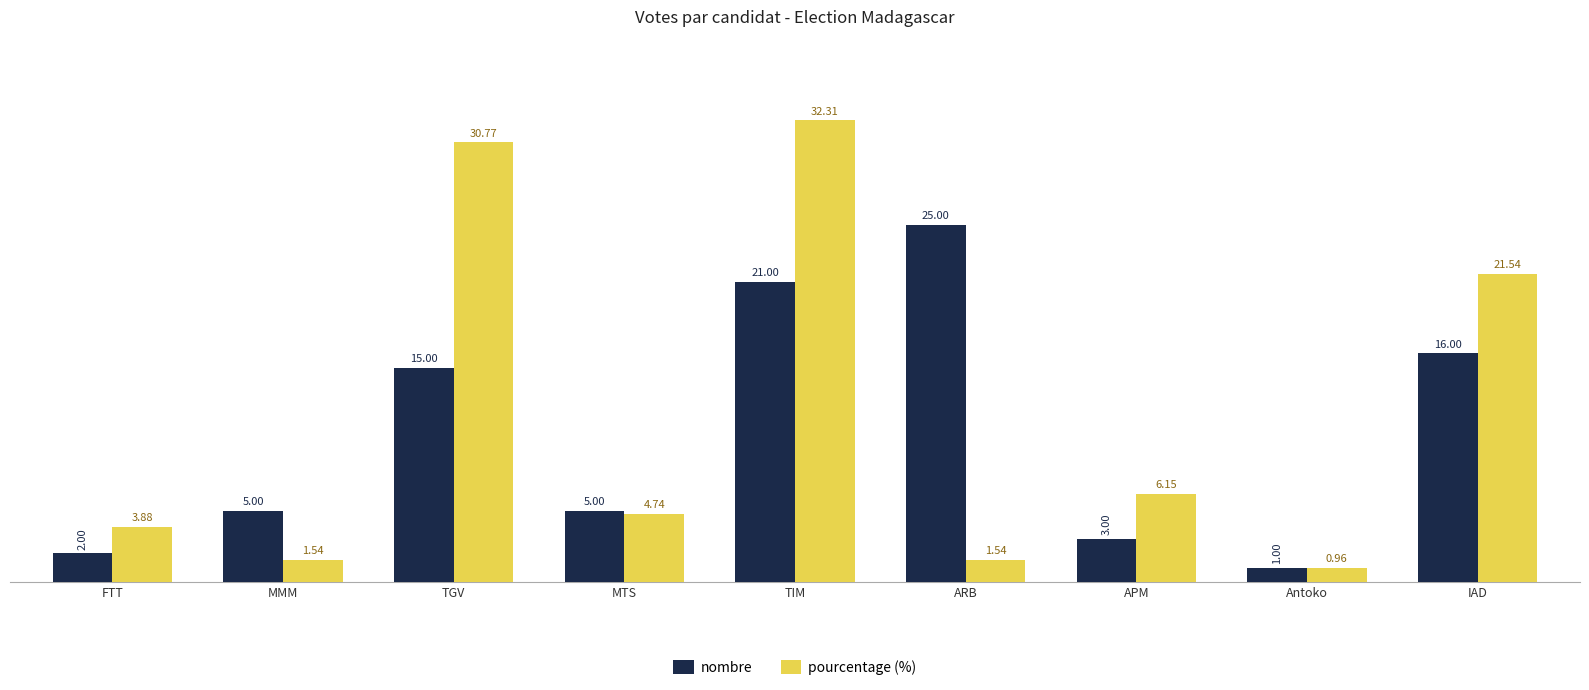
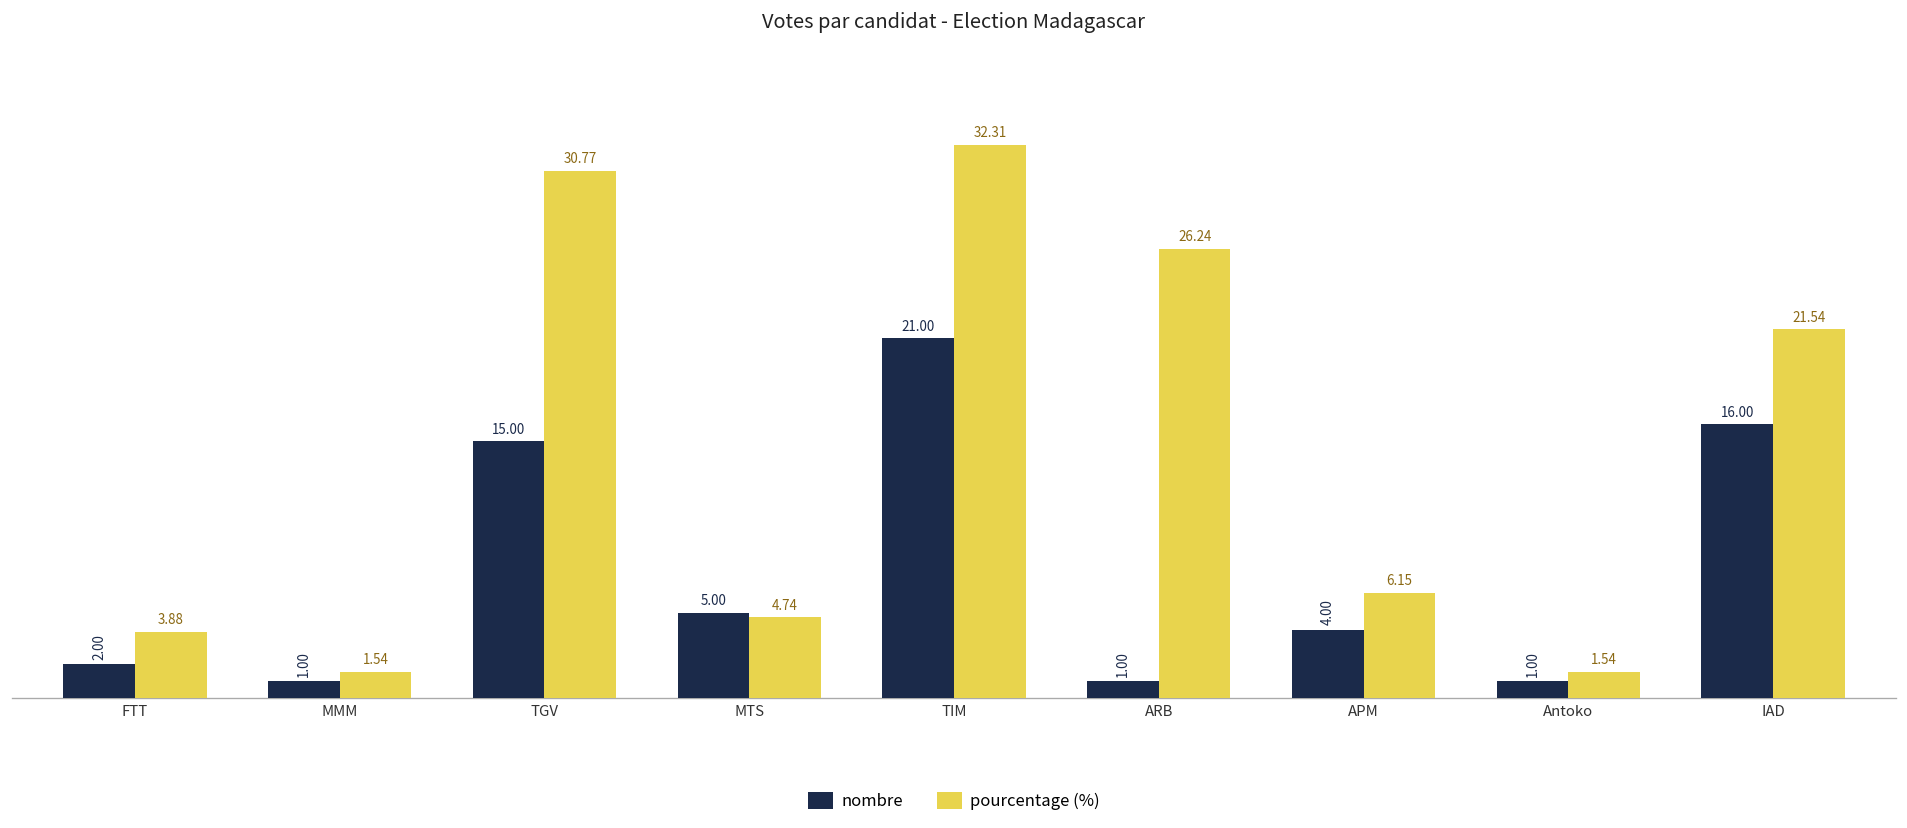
  {
    "nombre": {
      "FTT": 2.00,
-     "MMM": 5.00,
+     "MMM": 1.00,
      "TGV": 15.00,
      "MTS": 5.00,
      "TIM": 21.00,
-     "ARB": 25.00,
-     "APM": 3.00,
+     "ARB": 1.00,
+     "APM": 4.00,
      "Antoko": 1.00,
      "IAD": 16.00
    },
    "pourcentage (%)": {
      "FTT": 3.88,
      "MMM": 1.54,
      "TGV": 30.77,
      "MTS": 4.74,
      "TIM": 32.31,
-     "ARB": 1.54,
+     "ARB": 26.24,
      "APM": 6.15,
-     "Antoko": 0.96,
+     "Antoko": 1.54,
      "IAD": 21.54
    }
  }
